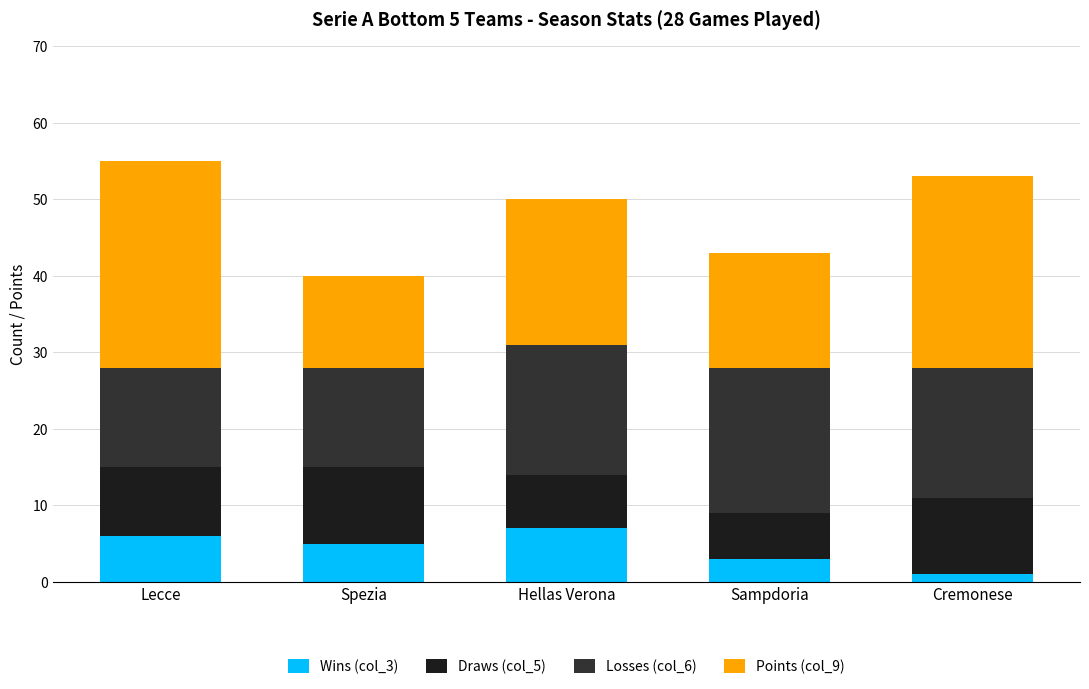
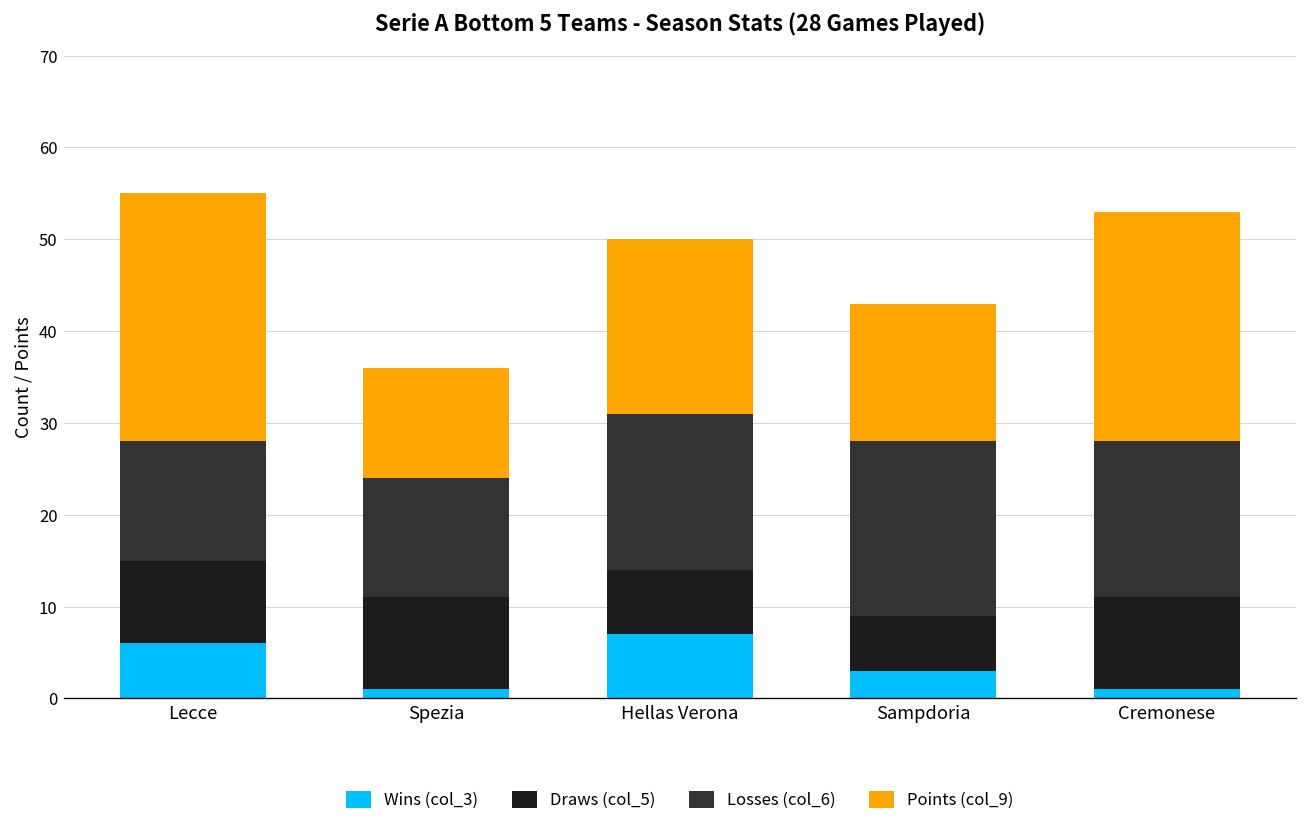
  {
    "Wins (col_3)": {
      "Lecce": 6,
-     "Spezia": 5,
+     "Spezia": 1,
      "Hellas Verona": 7,
      "Sampdoria": 3,
      "Cremonese": 1
    },
    "Points (col_9)": {
      "Lecce": 27,
      "Spezia": 12,
      "Hellas Verona": 19,
      "Sampdoria": 15,
      "Cremonese": 25
    }
  }
